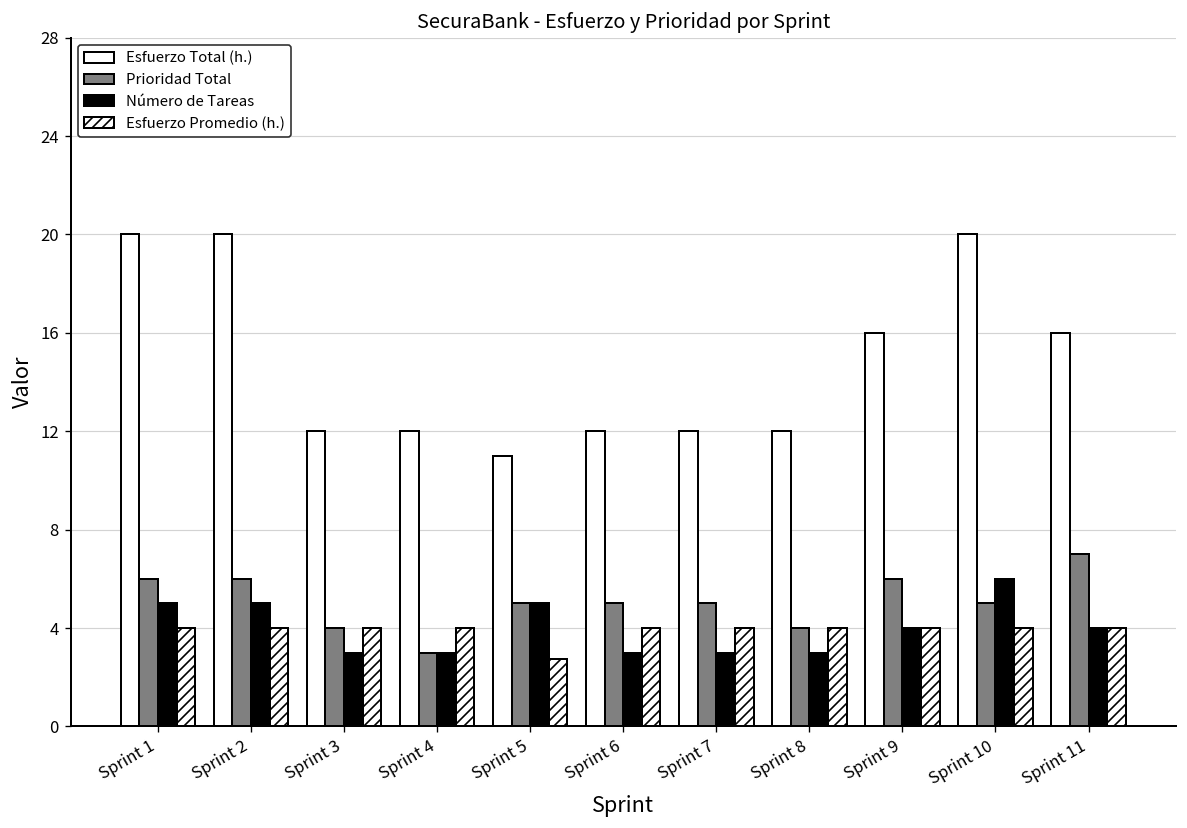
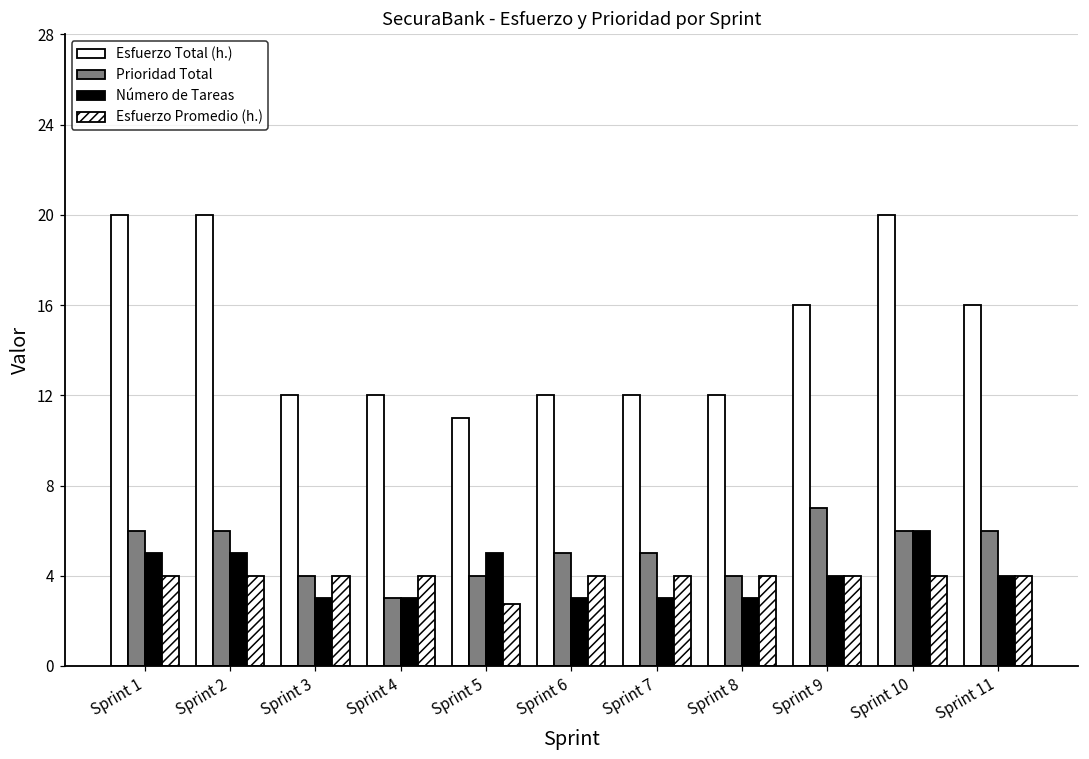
  {
    "Prioridad Total": {
      "Sprint 1": 6,
      "Sprint 2": 6,
      "Sprint 3": 4,
      "Sprint 4": 3,
-     "Sprint 5": 5,
+     "Sprint 5": 4,
      "Sprint 6": 5,
      "Sprint 7": 5,
      "Sprint 8": 4,
-     "Sprint 9": 6,
-     "Sprint 10": 5,
-     "Sprint 11": 7
+     "Sprint 9": 7,
+     "Sprint 10": 6,
+     "Sprint 11": 6
    },
    "Número de Tareas": {
      "Sprint 1": 5,
      "Sprint 2": 5,
      "Sprint 3": 3,
      "Sprint 4": 3,
      "Sprint 5": 5,
      "Sprint 6": 3,
      "Sprint 7": 3,
      "Sprint 8": 3,
      "Sprint 9": 4,
      "Sprint 10": 6,
      "Sprint 11": 4
    }
  }
